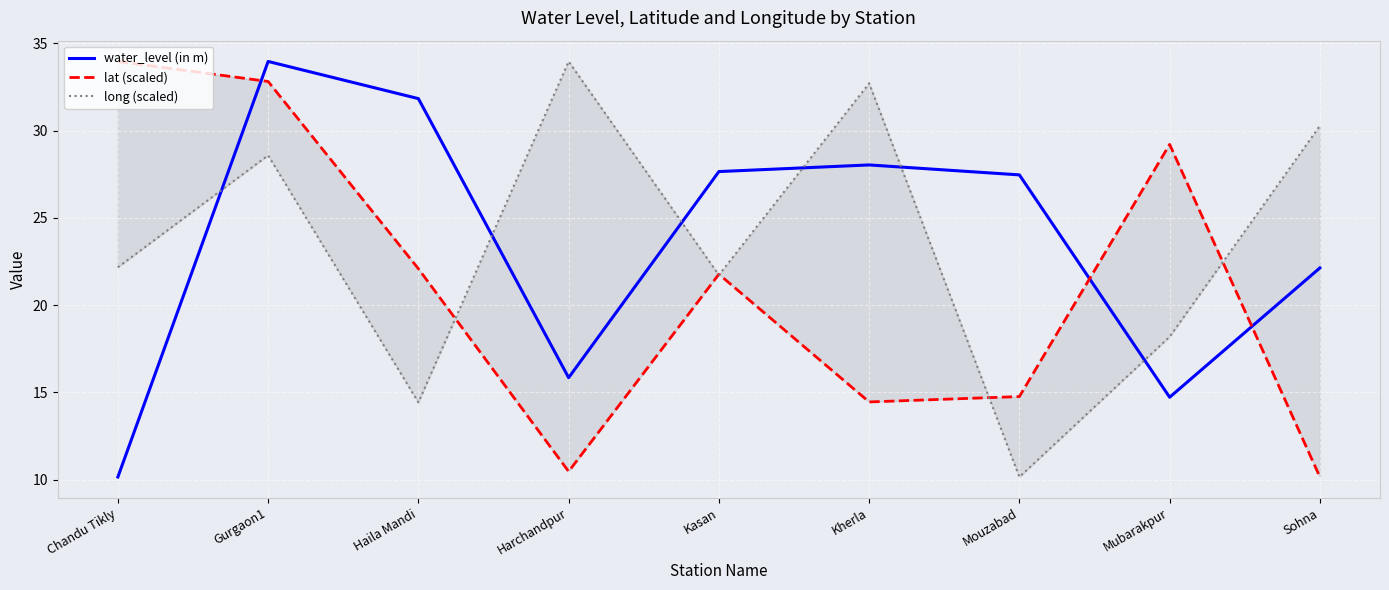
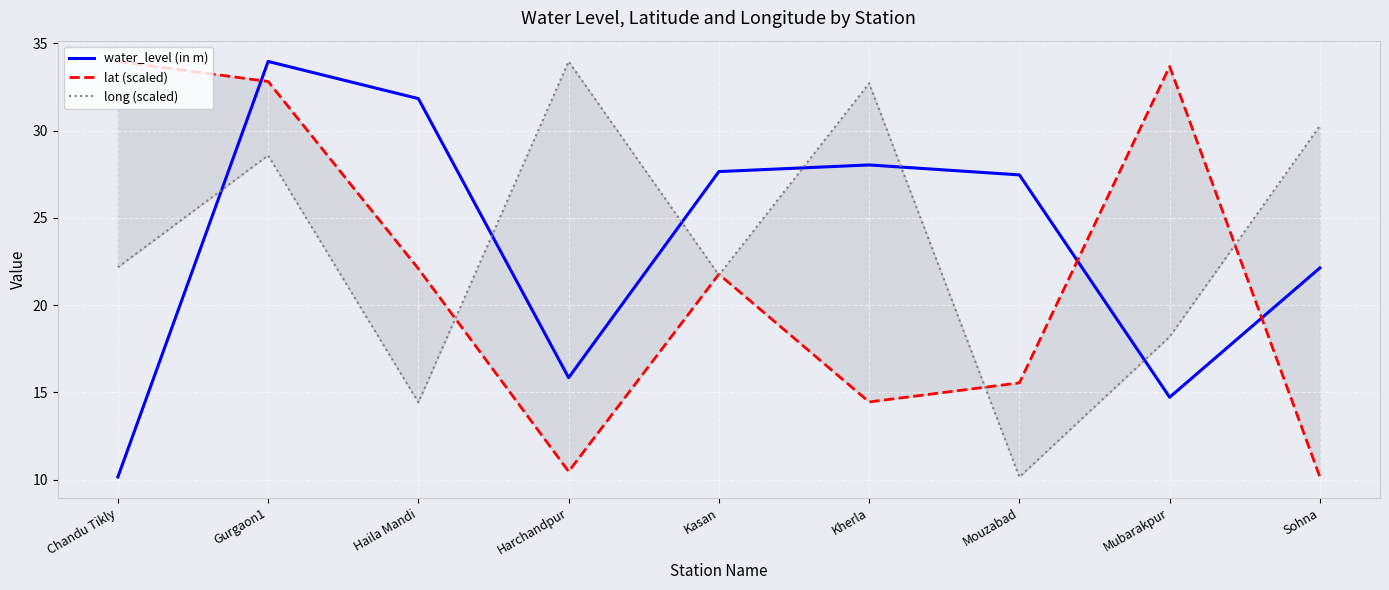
  {
    "water_level (in m)": {
      "Chandu Tikly": 10.2,
      "Gurgaon1": 34.0,
      "Haila Mandi": 31.8,
      "Harchandpur": 15.8,
      "Kasan": 27.7,
      "Kherla": 28.0,
      "Mouzabad": 27.5,
      "Mubarakpur": 14.7,
      "Sohna": 22.1
    },
    "lat (scaled)": {
      "Harchandpur": 10.5,
      "Kherla": 14.5,
-     "Mouzabad": 14.8,
-     "Mubarakpur": 29.2,
+     "Mouzabad": 15.5,
+     "Mubarakpur": 33.7,
      "Sohna": 10.2
    }
  }
